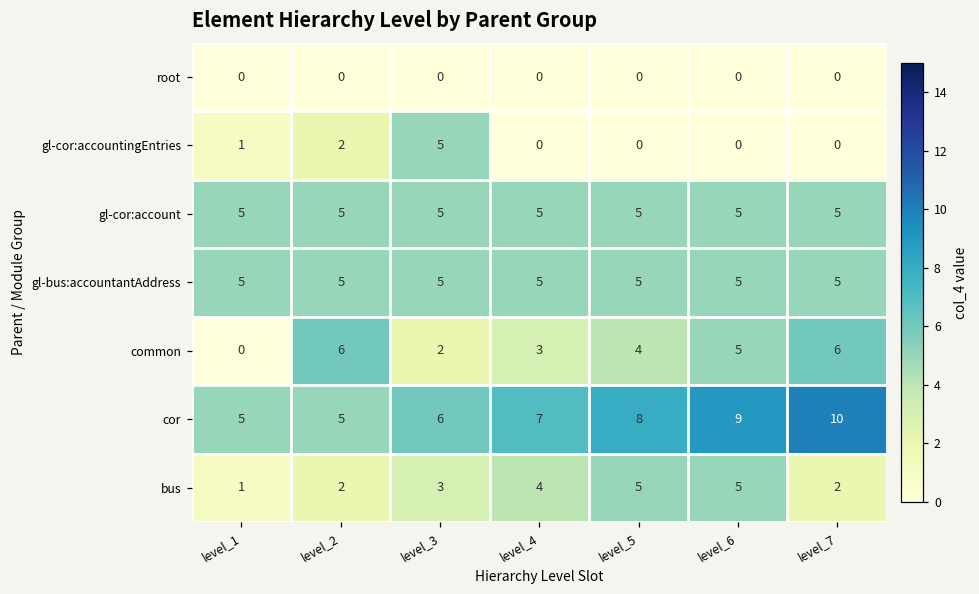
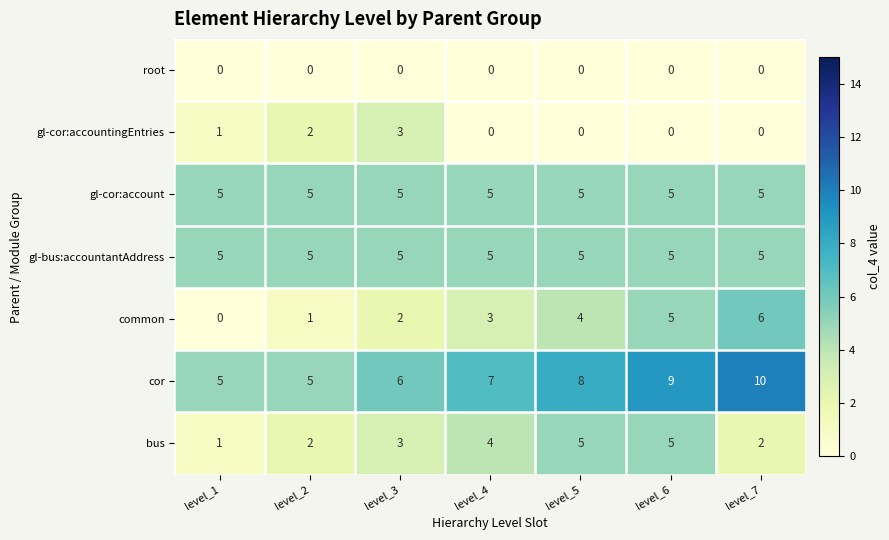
  {
    "root": {
      "level_1": 0,
      "level_2": 0,
      "level_3": 0,
      "level_4": 0,
      "level_5": 0,
      "level_6": 0,
      "level_7": 0
    },
    "gl-cor:accountingEntries": {
      "level_1": 1,
      "level_2": 2,
-     "level_3": 5,
+     "level_3": 3,
      "level_4": 0,
      "level_5": 0,
      "level_6": 0,
      "level_7": 0
    },
    "gl-cor:account": {
      "level_1": 5,
      "level_2": 5,
      "level_3": 5,
      "level_4": 5,
      "level_5": 5,
      "level_6": 5,
      "level_7": 5
    },
    "gl-bus:accountantAddress": {
      "level_1": 5,
      "level_2": 5,
      "level_3": 5,
      "level_4": 5,
      "level_5": 5,
      "level_6": 5,
      "level_7": 5
    },
    "common": {
      "level_1": 0,
-     "level_2": 6,
+     "level_2": 1,
      "level_3": 2,
      "level_4": 3,
      "level_5": 4,
      "level_6": 5,
      "level_7": 6
    },
    "cor": {
      "level_1": 5,
      "level_2": 5,
      "level_3": 6,
      "level_4": 7,
      "level_5": 8,
      "level_6": 9,
      "level_7": 10
    },
    "bus": {
      "level_1": 1,
      "level_2": 2,
      "level_3": 3,
      "level_4": 4,
      "level_5": 5,
      "level_6": 5,
      "level_7": 2
    }
  }
